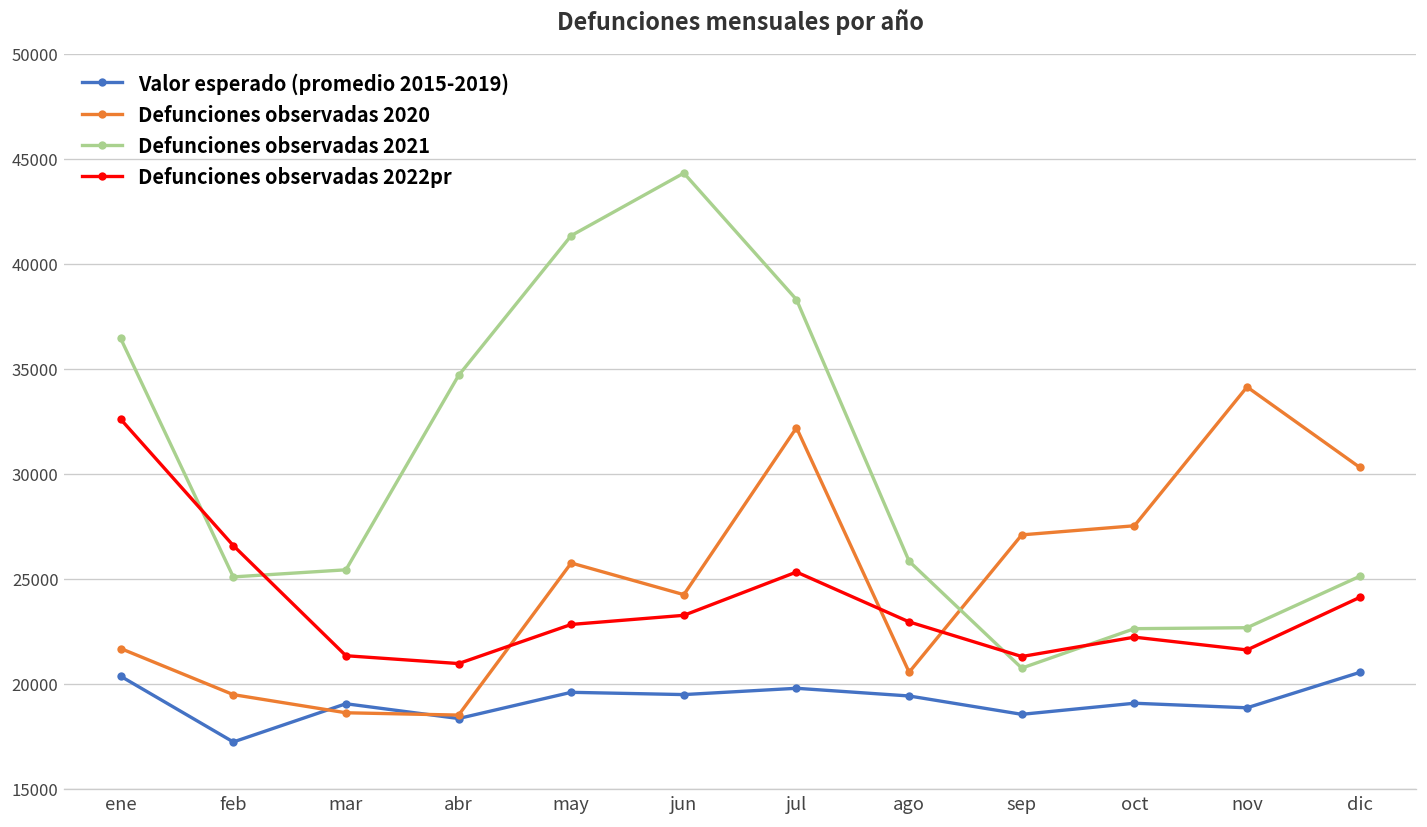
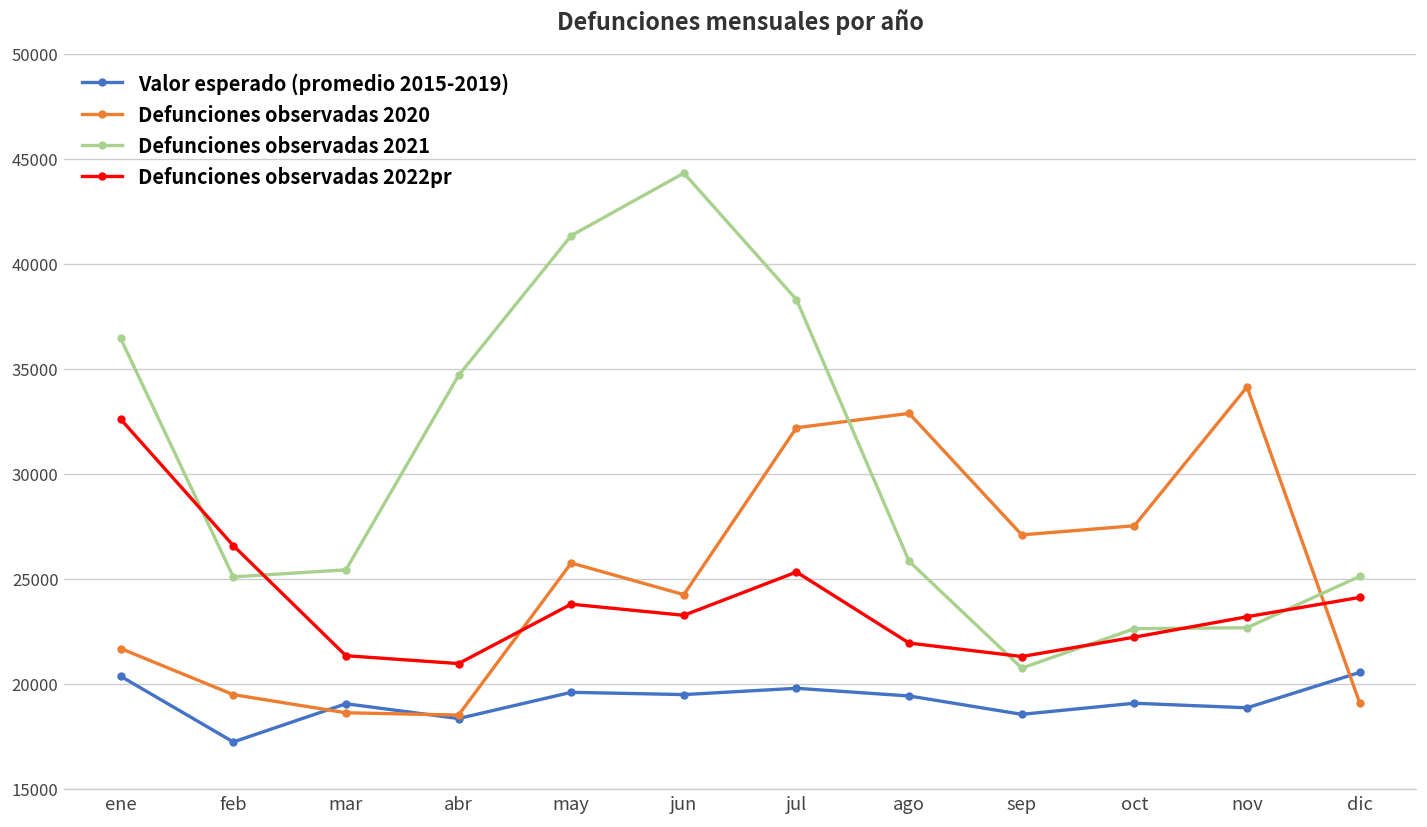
  {
    "Valor esperado (promedio 2015-2019)": {
      "ene": 20400,
      "feb": 17200,
      "mar": 19100,
      "abr": 18300,
      "may": 19600,
      "jun": 19500,
      "jul": 19800,
      "ago": 19400,
      "sep": 18500,
      "oct": 19100,
      "nov": 18900,
      "dic": 20500
    },
    "Defunciones observadas 2020": {
      "ene": 21700,
      "feb": 19500,
      "mar": 18600,
      "abr": 18500,
      "may": 25800,
      "jun": 24200,
      "jul": 32200,
-     "ago": 20600,
+     "ago": 32900,
      "sep": 27100,
      "oct": 27500,
      "nov": 34100,
-     "dic": 30300
+     "dic": 19100
    },
    "Defunciones observadas 2021": {
      "ene": 36500,
      "feb": 25100,
      "mar": 25400,
      "abr": 34700,
      "may": 41300,
      "jun": 44300,
      "jul": 38300,
      "ago": 25800,
      "sep": 20700,
      "oct": 22600,
      "nov": 22700,
      "dic": 25100
    },
    "Defunciones observadas 2022pr": {
      "ene": 32600,
      "feb": 26600,
      "mar": 21300,
      "abr": 21000,
-     "may": 22800,
+     "may": 23800,
      "jun": 23300,
      "jul": 25300,
-     "ago": 22900,
+     "ago": 21900,
      "sep": 21300,
      "oct": 22200,
-     "nov": 21600,
+     "nov": 23200,
      "dic": 24100
    }
  }
